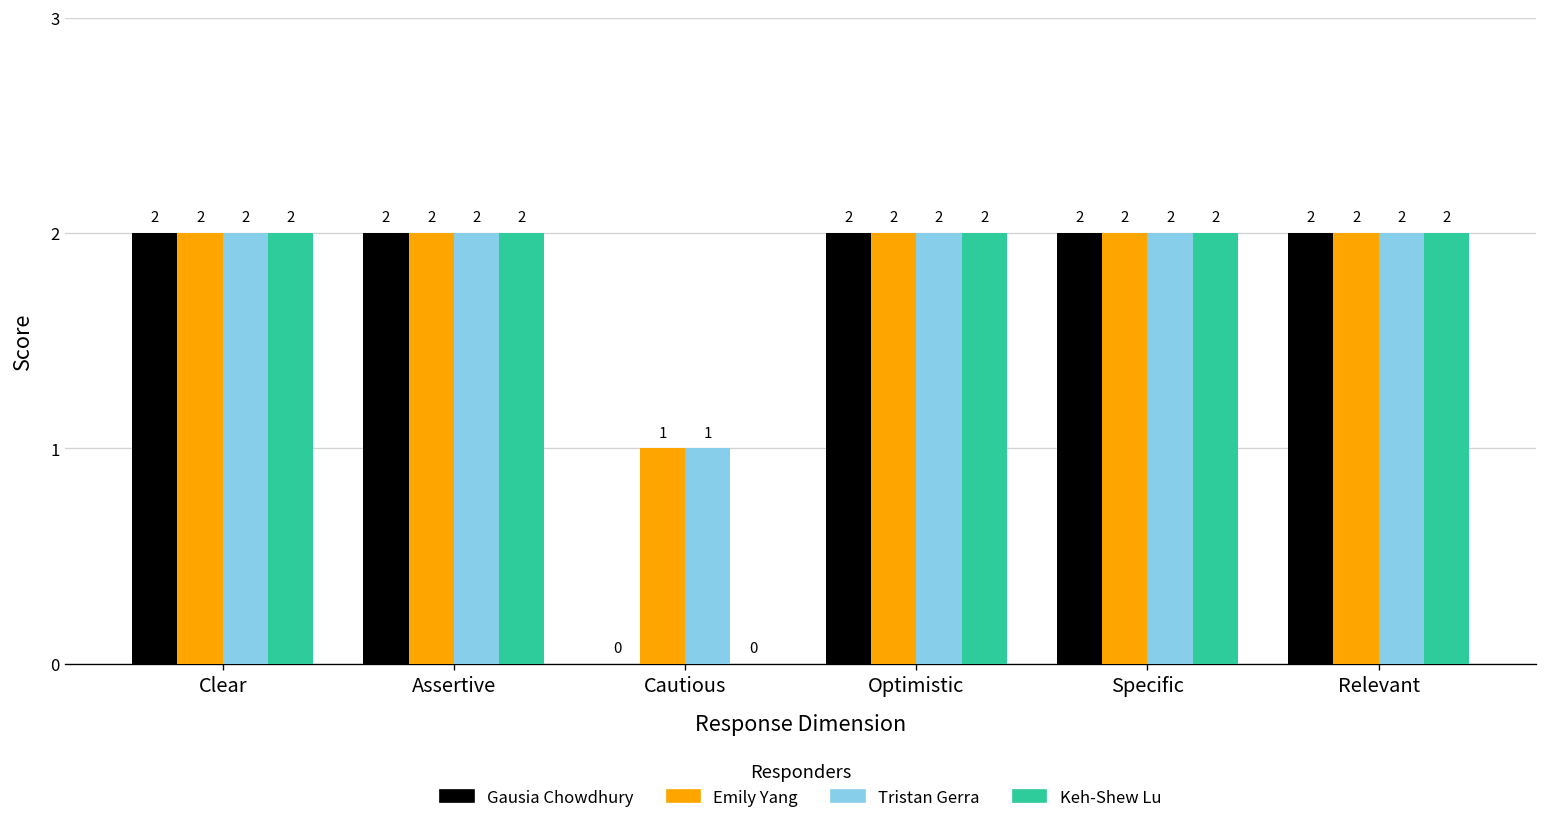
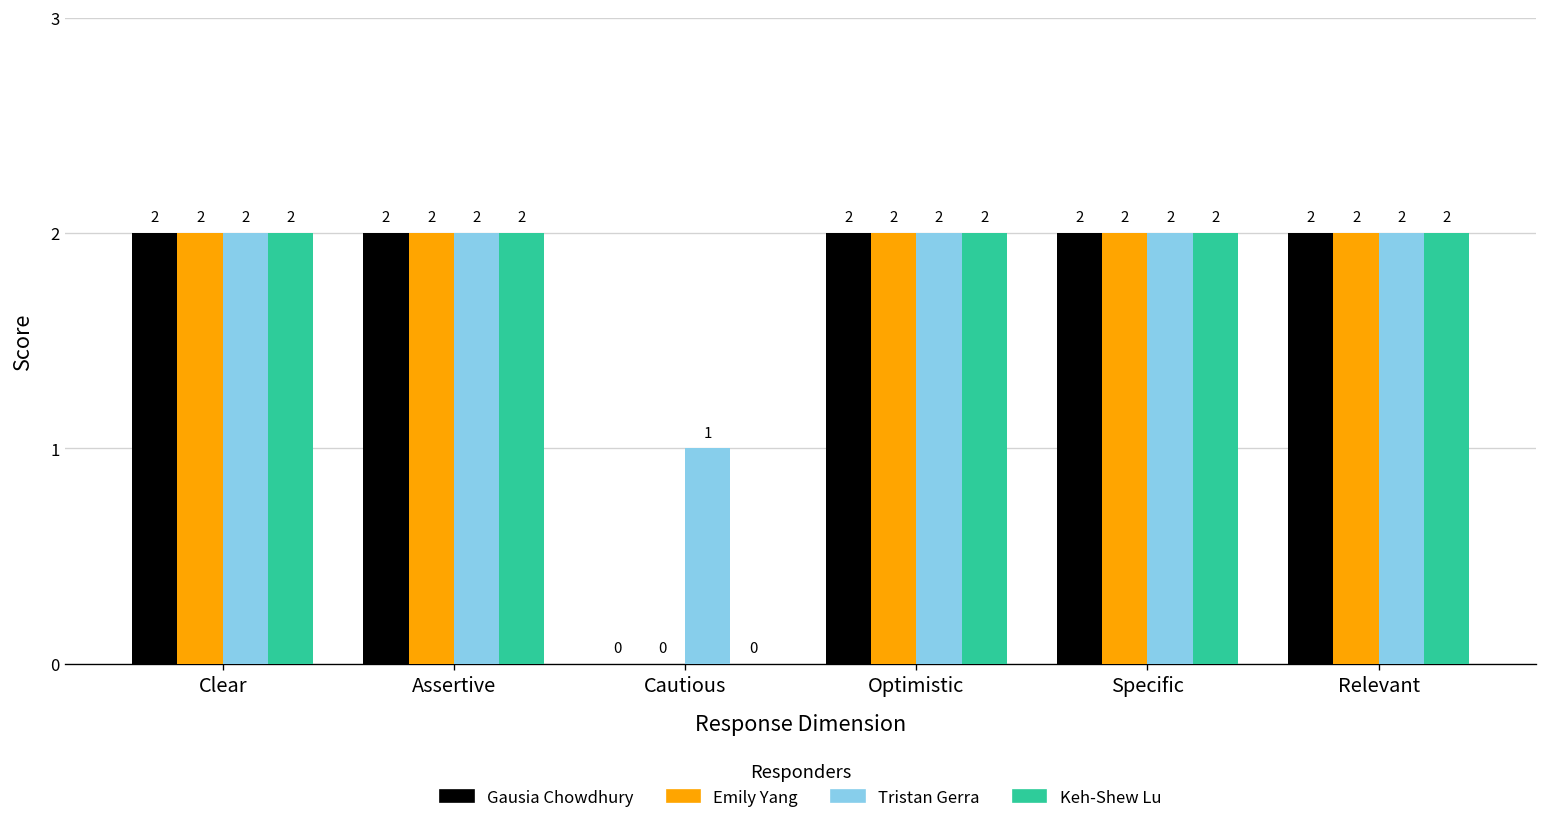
  {
    "Gausia Chowdhury": {
      "Clear": 2,
      "Assertive": 2,
      "Cautious": 0,
      "Optimistic": 2,
      "Specific": 2,
      "Relevant": 2
    },
    "Emily Yang": {
      "Clear": 2,
      "Assertive": 2,
-     "Cautious": 1,
+     "Cautious": 0,
      "Optimistic": 2,
      "Specific": 2,
      "Relevant": 2
    },
    "Tristan Gerra": {
      "Clear": 2,
      "Assertive": 2,
      "Cautious": 1,
      "Optimistic": 2,
      "Specific": 2,
      "Relevant": 2
    },
    "Keh-Shew Lu": {
      "Clear": 2,
      "Assertive": 2,
      "Cautious": 0,
      "Optimistic": 2,
      "Specific": 2,
      "Relevant": 2
    }
  }
